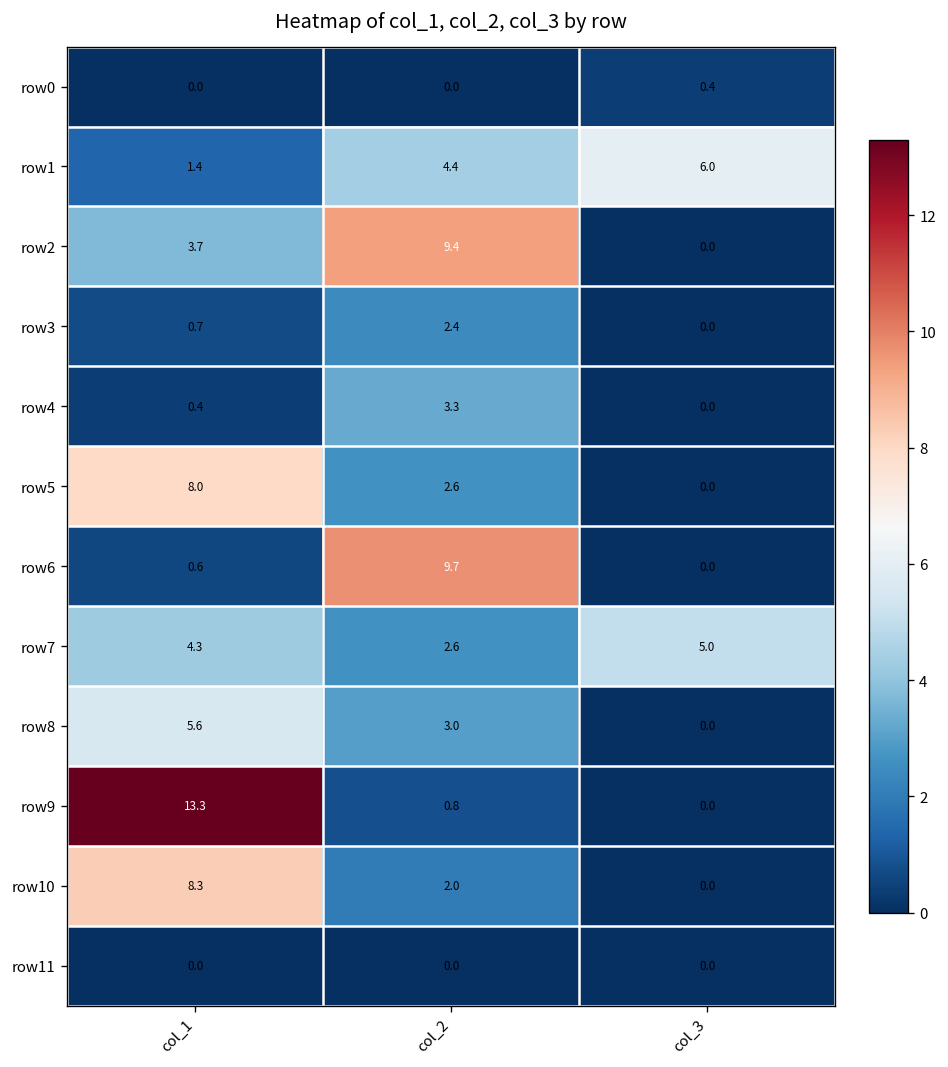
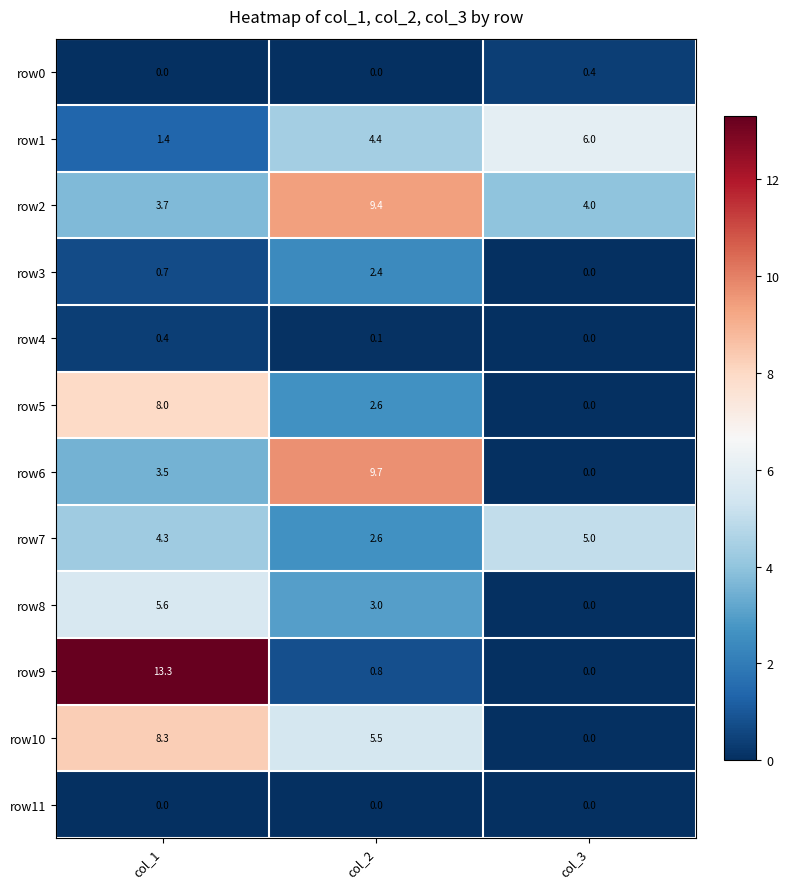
  {
    "row0": {
      "col_1": 0.0,
      "col_2": 0.0,
      "col_3": 0.4
    },
    "row1": {
      "col_1": 1.4,
      "col_2": 4.4,
      "col_3": 6.0
    },
    "row2": {
      "col_1": 3.7,
      "col_2": 9.4,
-     "col_3": 0.0
+     "col_3": 4.0
    },
    "row3": {
      "col_1": 0.7,
      "col_2": 2.4,
      "col_3": 0.0
    },
    "row4": {
      "col_1": 0.4,
-     "col_2": 3.3,
+     "col_2": 0.1,
      "col_3": 0.0
    },
    "row5": {
      "col_1": 8.0,
      "col_2": 2.6,
      "col_3": 0.0
    },
    "row6": {
-     "col_1": 0.6,
+     "col_1": 3.5,
      "col_2": 9.7,
      "col_3": 0.0
    },
    "row7": {
      "col_1": 4.3,
      "col_2": 2.6,
      "col_3": 5.0
    },
    "row8": {
      "col_1": 5.6,
      "col_2": 3.0,
      "col_3": 0.0
    },
    "row9": {
      "col_1": 13.3,
      "col_2": 0.8,
      "col_3": 0.0
    },
    "row10": {
      "col_1": 8.3,
-     "col_2": 2.0,
+     "col_2": 5.5,
      "col_3": 0.0
    },
    "row11": {
      "col_1": 0.0,
      "col_2": 0.0,
      "col_3": 0.0
    }
  }
